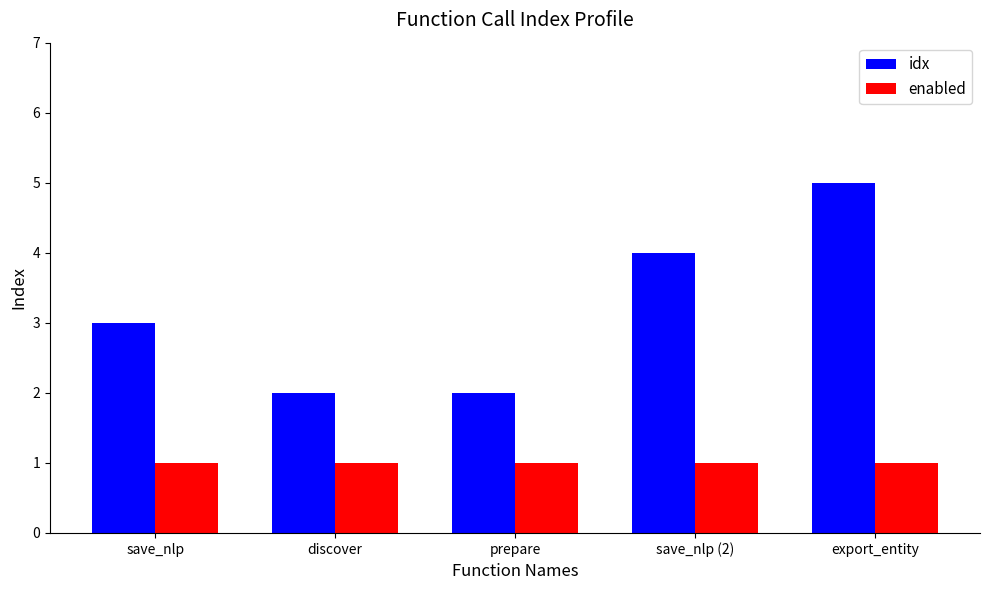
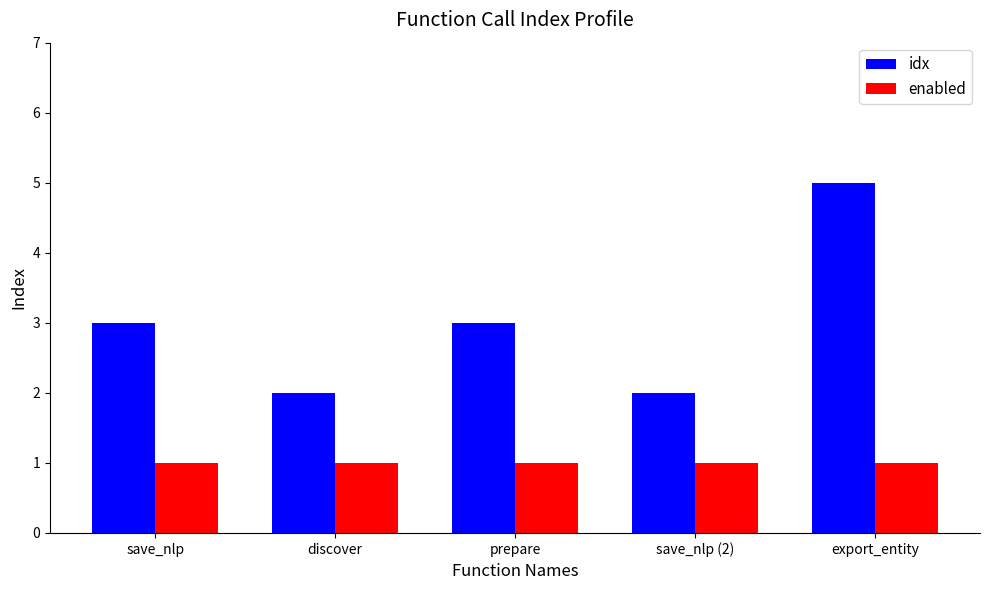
  {
    "idx": {
      "save_nlp": 3,
      "discover": 2,
-     "prepare": 2,
-     "save_nlp (2)": 4,
+     "prepare": 3,
+     "save_nlp (2)": 2,
      "export_entity": 5
    },
    "enabled": {
      "save_nlp": 1,
      "discover": 1,
      "prepare": 1,
      "save_nlp (2)": 1,
      "export_entity": 1
    }
  }
